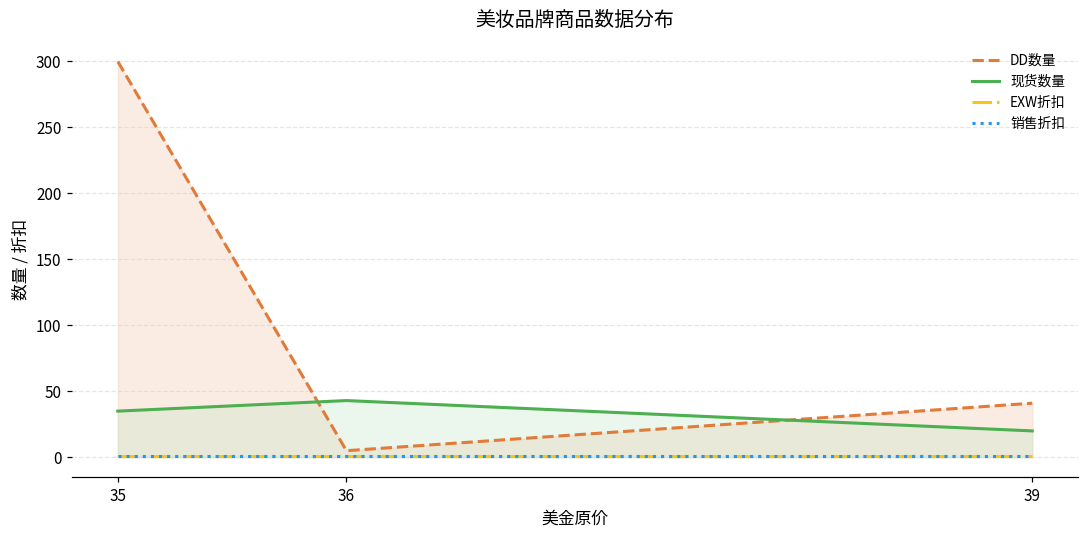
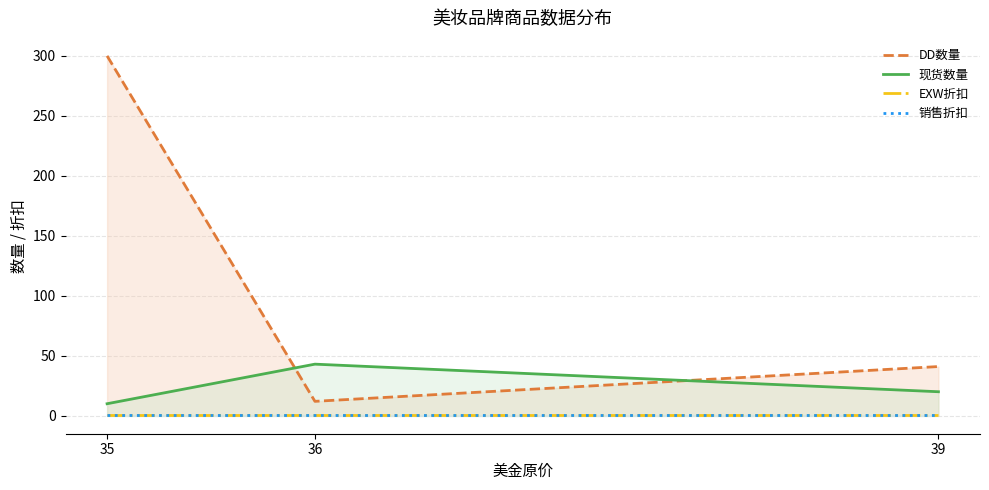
  {
    "DD数量": {
      "35": 300,
-     "36": 5,
+     "36": 12,
      "39": 41
    },
    "现货数量": {
-     "35": 35,
+     "35": 10,
      "36": 43,
      "39": 20
    },
    "销售折扣": {
      "35": 1,
      "36": 1,
      "39": 1
    }
  }
